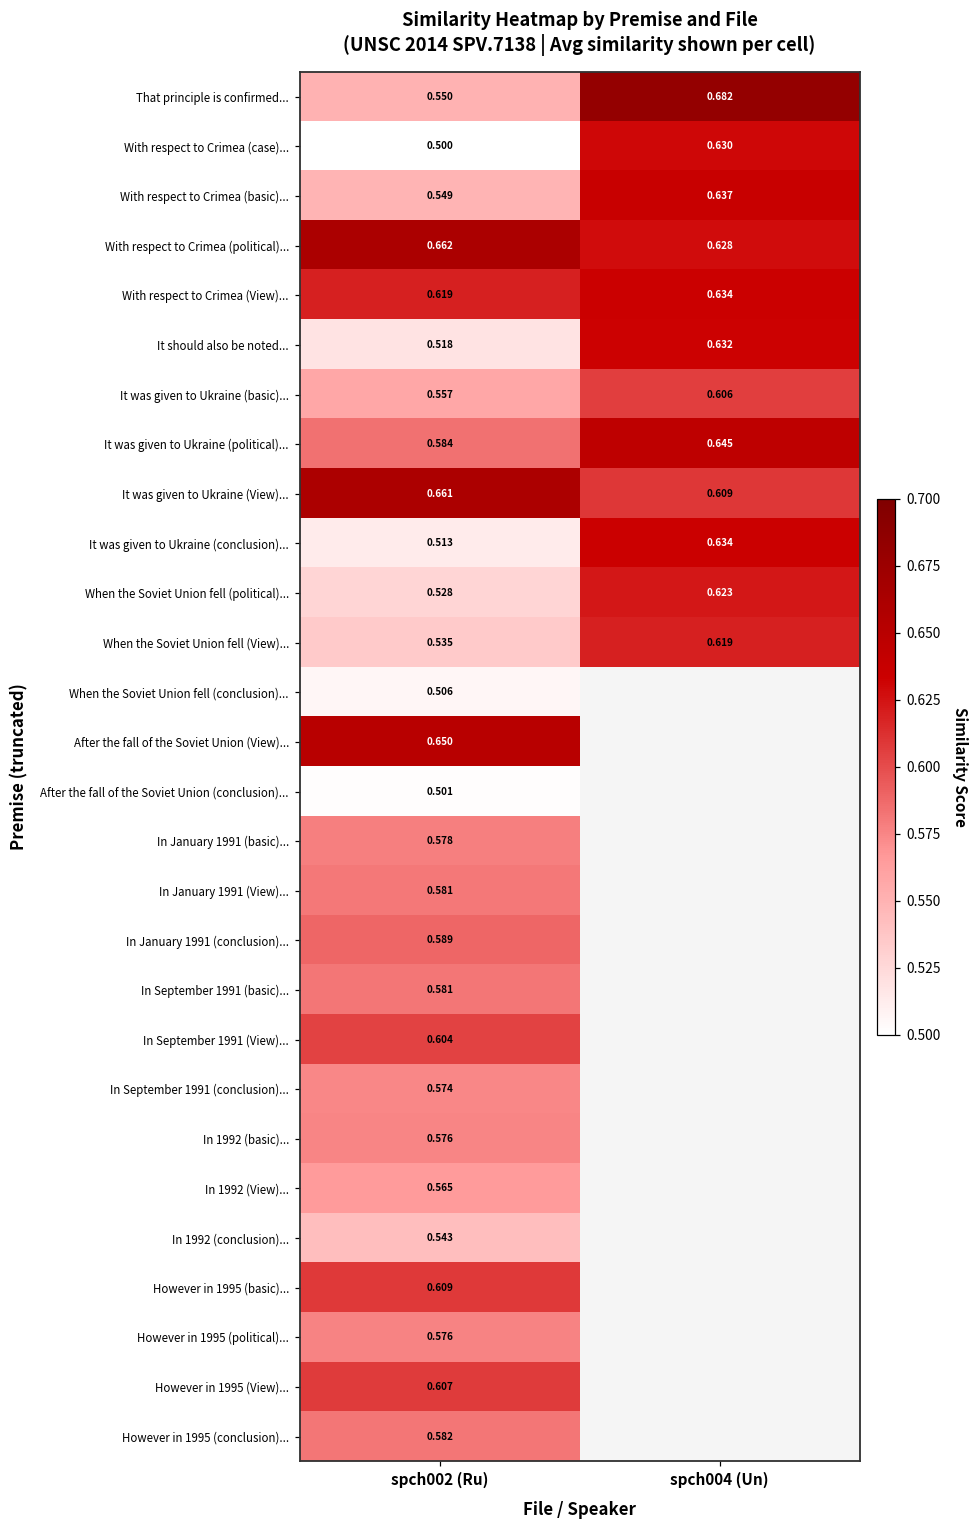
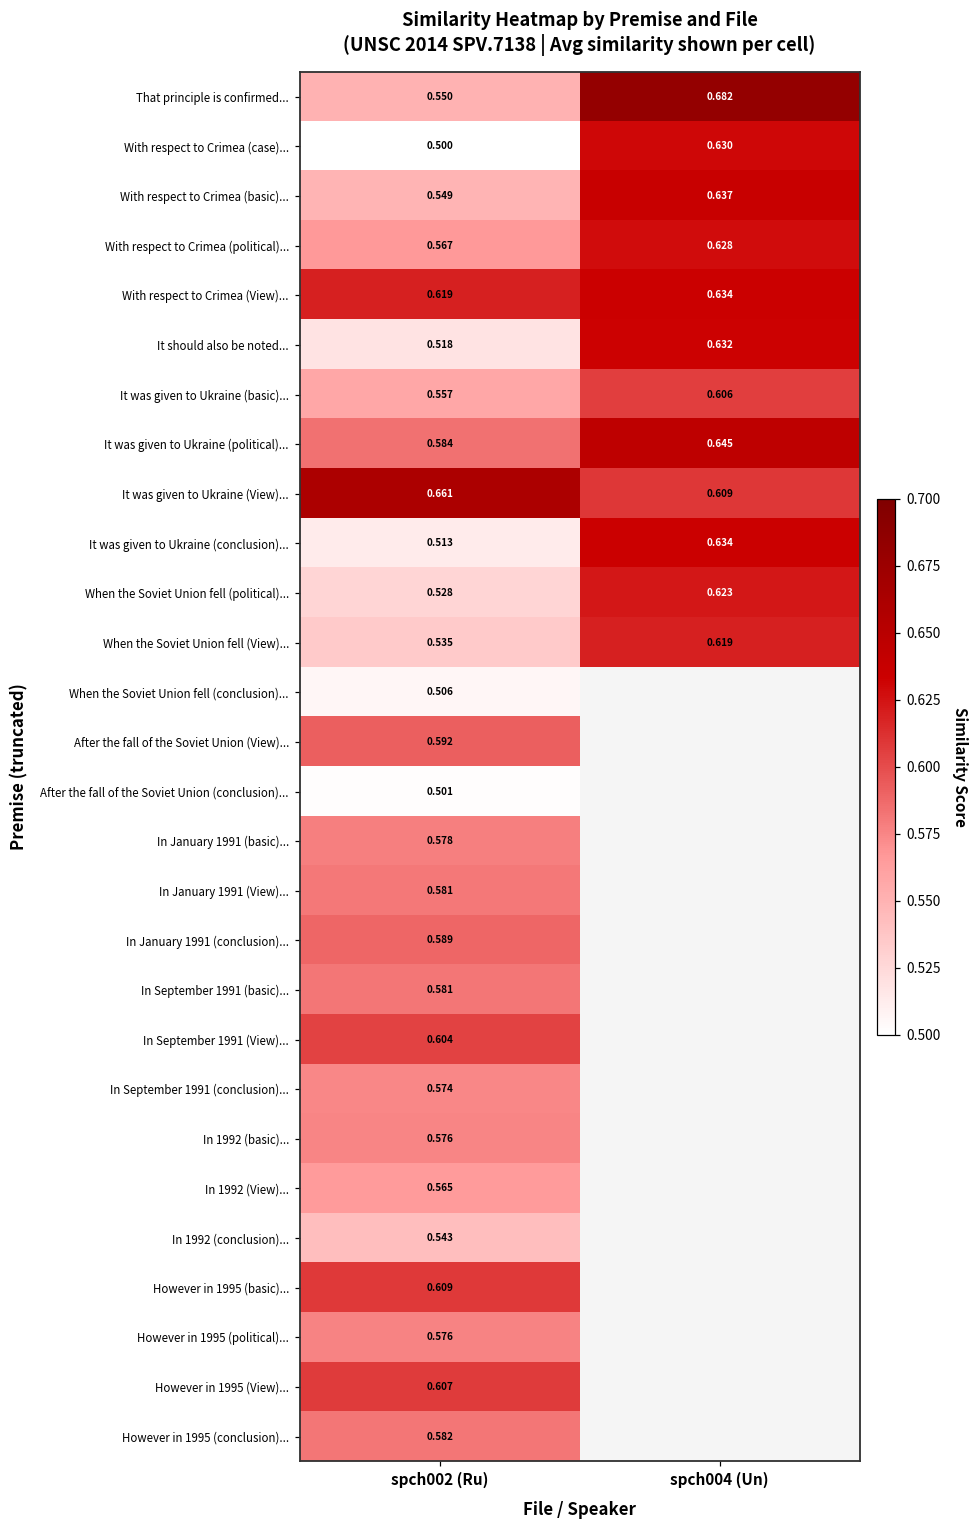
  {
    "With respect to Crimea (political)...": {
-     "spch002 (Ru)": 0.662
+     "spch002 (Ru)": 0.567
    },
    "After the fall of the Soviet Union (View)...": {
-     "spch002 (Ru)": 0.650
+     "spch002 (Ru)": 0.592
    }
  }
